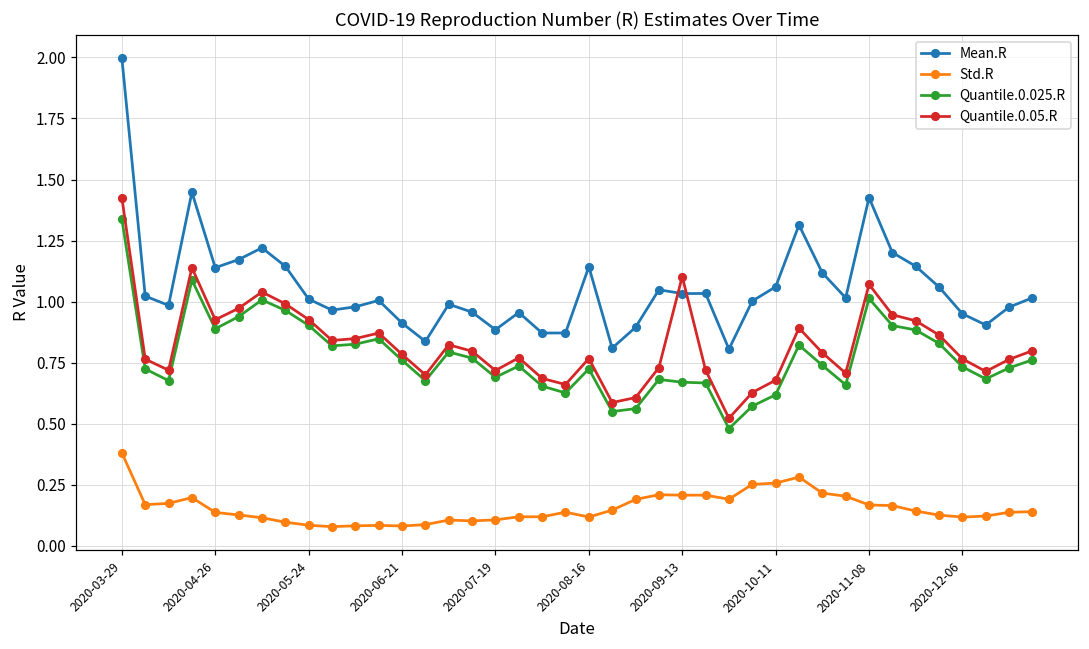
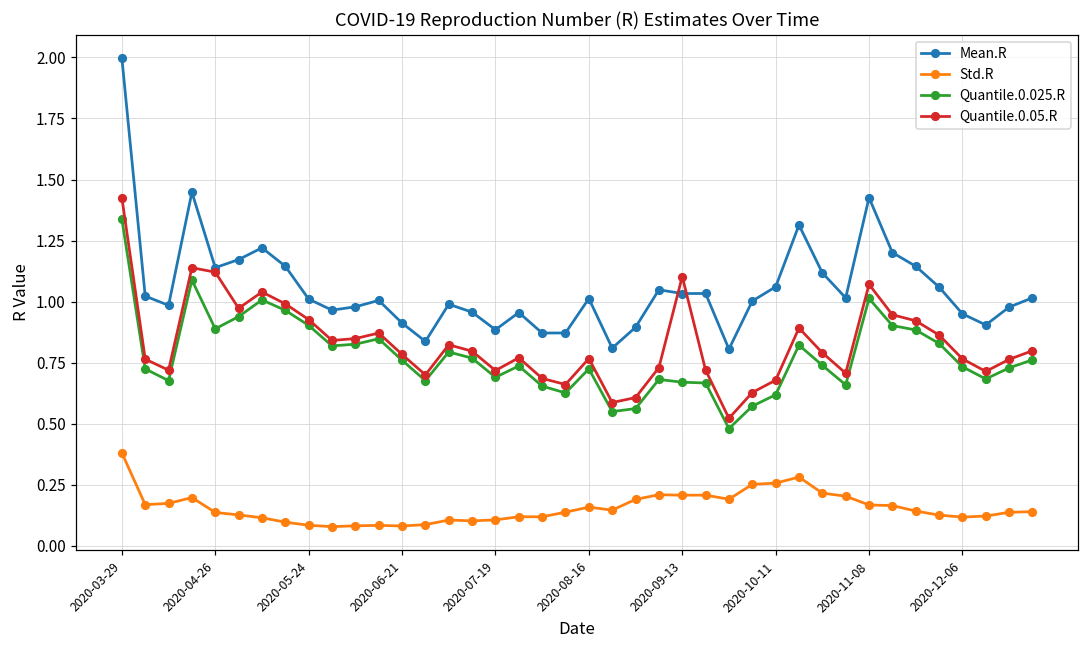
  {
    "Mean.R": {
      "2020-03-29": 2.00,
      "2020-04-26": 1.14,
      "2020-05-24": 1.01,
      "2020-06-21": 0.91,
      "2020-07-19": 0.88,
-     "2020-08-16": 1.14,
+     "2020-08-16": 1.01,
      "2020-09-13": 1.03,
      "2020-10-11": 1.06,
      "2020-11-08": 1.43,
      "2020-12-06": 0.95
    },
    "Std.R": {
      "2020-03-29": 0.38,
      "2020-04-26": 0.14,
      "2020-05-24": 0.08,
      "2020-06-21": 0.08,
      "2020-07-19": 0.11,
-     "2020-08-16": 0.12,
+     "2020-08-16": 0.16,
      "2020-09-13": 0.21,
      "2020-10-11": 0.26,
      "2020-11-08": 0.17,
      "2020-12-06": 0.12
    },
    "Quantile.0.025.R": {
      "2020-03-29": 1.34,
      "2020-04-26": 0.89,
      "2020-05-24": 0.90,
      "2020-06-21": 0.76,
      "2020-07-19": 0.69,
      "2020-08-16": 0.72,
      "2020-09-13": 0.67,
      "2020-10-11": 0.62,
      "2020-11-08": 1.01,
      "2020-12-06": 0.73
    },
    "Quantile.0.05.R": {
      "2020-03-29": 1.43,
-     "2020-04-26": 0.93,
+     "2020-04-26": 1.12,
      "2020-05-24": 0.93,
      "2020-06-21": 0.78,
      "2020-07-19": 0.72,
      "2020-08-16": 0.77,
      "2020-09-13": 1.10,
      "2020-10-11": 0.68,
      "2020-11-08": 1.07,
      "2020-12-06": 0.77
    }
  }
